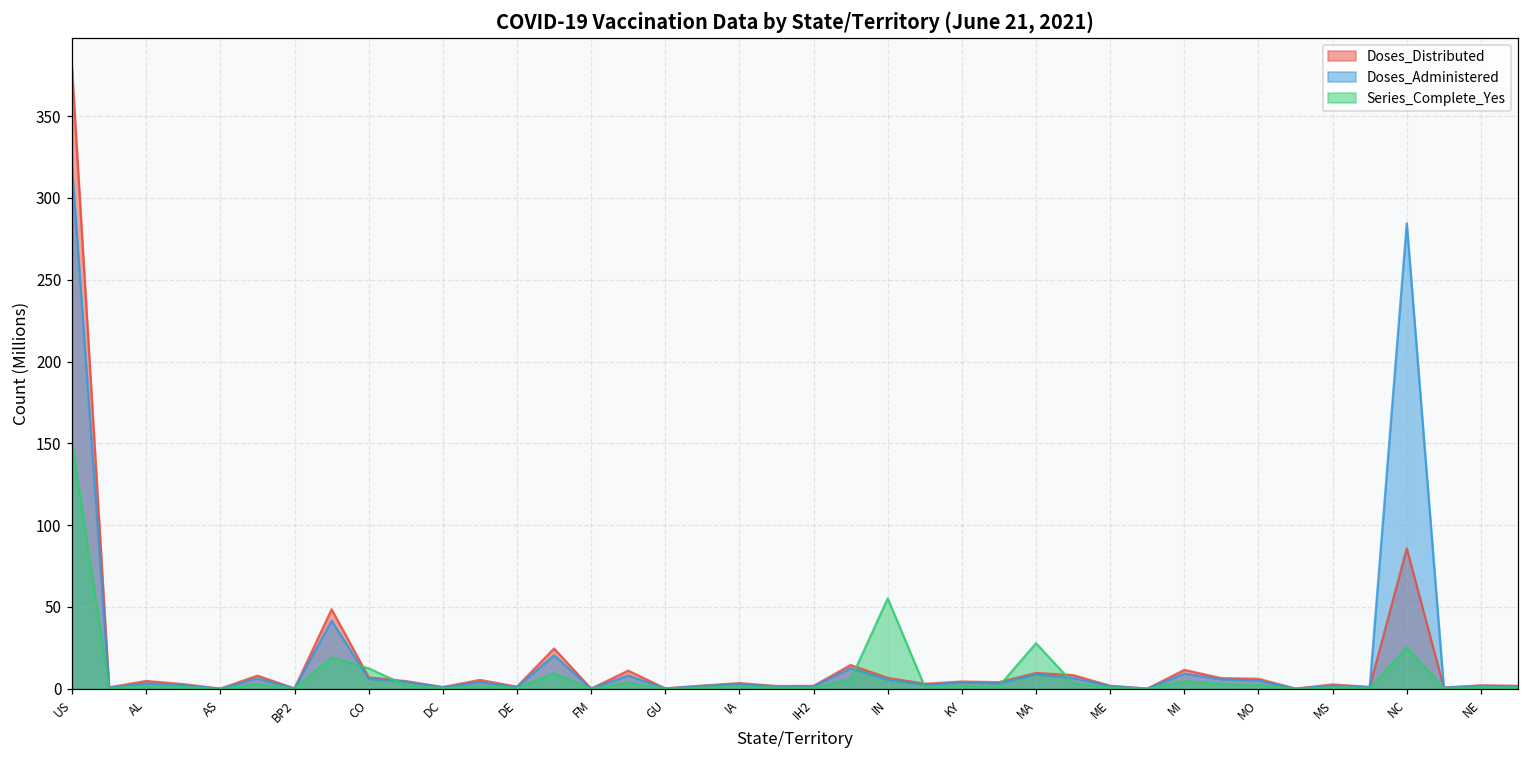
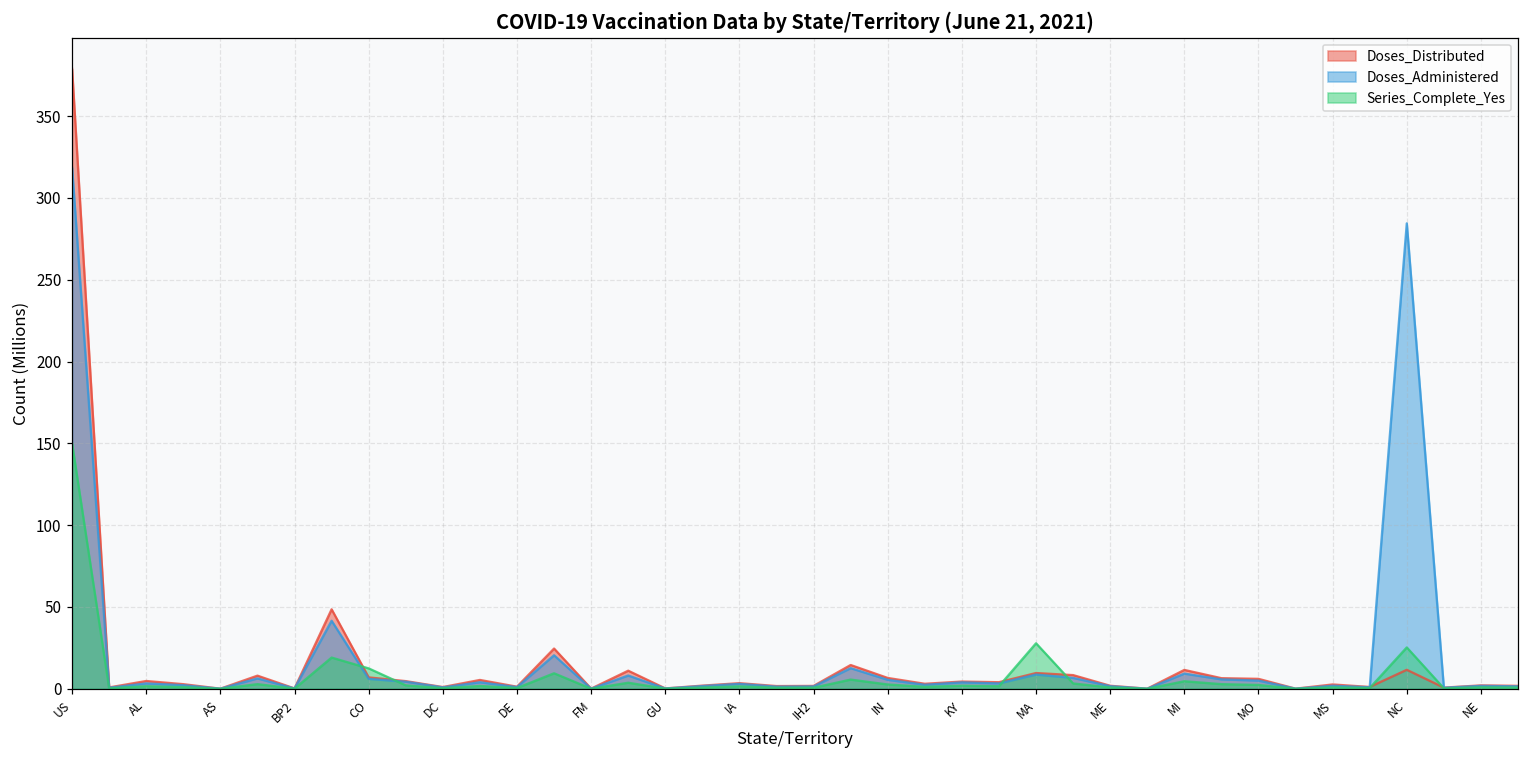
  {
    "Doses_Distributed": {
      "US": 379,
      "MI": 12,
-     "NC": 86
+     "NC": 12
    },
    "Doses_Administered": {
      "US": 319,
      "MI": 9,
      "NC": 284
    },
    "Series_Complete_Yes": {
      "US": 150,
      "CO": 12,
-     "IN": 55,
+     "IN": 3,
      "KY": 2,
      "MA": 28,
      "MI": 5,
      "MO": 2,
      "NC": 25
    }
  }
